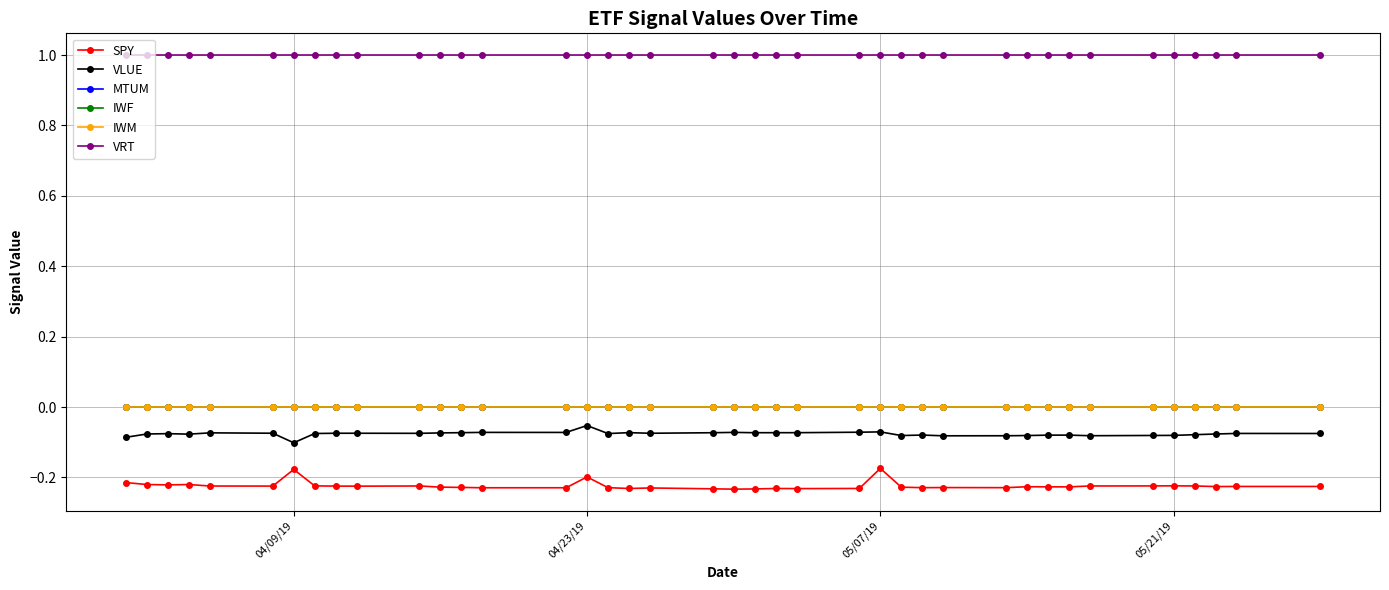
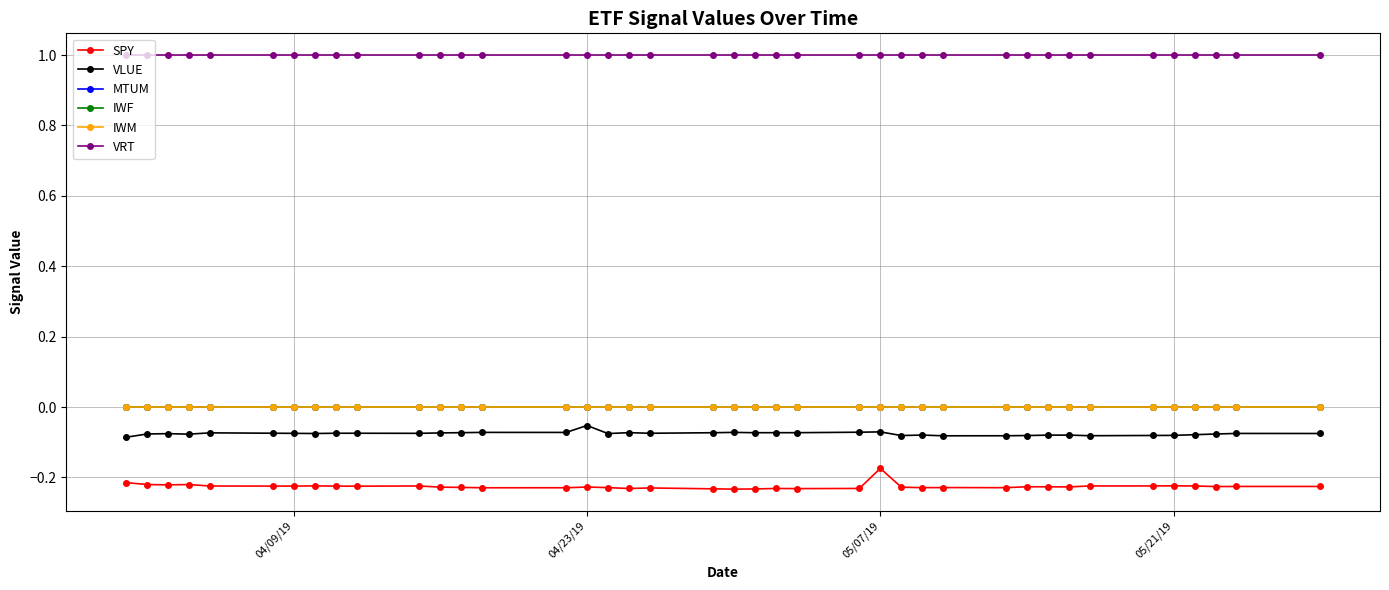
  {
    "SPY": {
-     "04/09/19": -0.18,
-     "04/23/19": -0.20,
+     "04/09/19": -0.22,
+     "04/23/19": -0.23,
      "05/07/19": -0.17,
      "05/21/19": -0.22
    },
    "VLUE": {
-     "04/09/19": -0.10,
+     "04/09/19": -0.07,
      "04/23/19": -0.05,
      "05/07/19": -0.07,
      "05/21/19": -0.08
    },
    "IWM": {
      "04/09/19": 0.00,
      "04/23/19": 0.00,
      "05/07/19": 0.00,
      "05/21/19": 0.00
    },
    "VRT": {
      "04/09/19": 1.00,
      "04/23/19": 1.00,
      "05/07/19": 1.00,
      "05/21/19": 1.00
    }
  }
